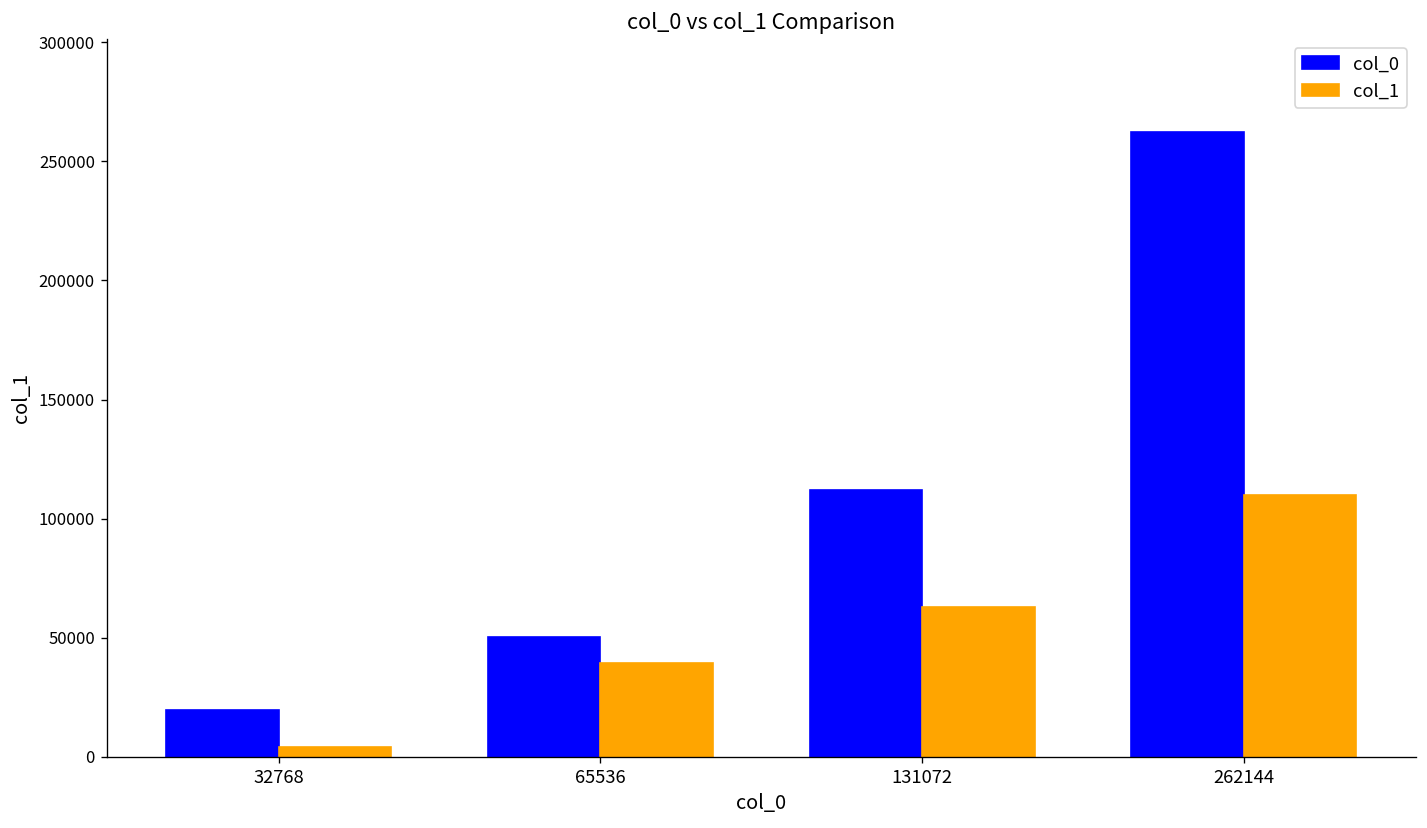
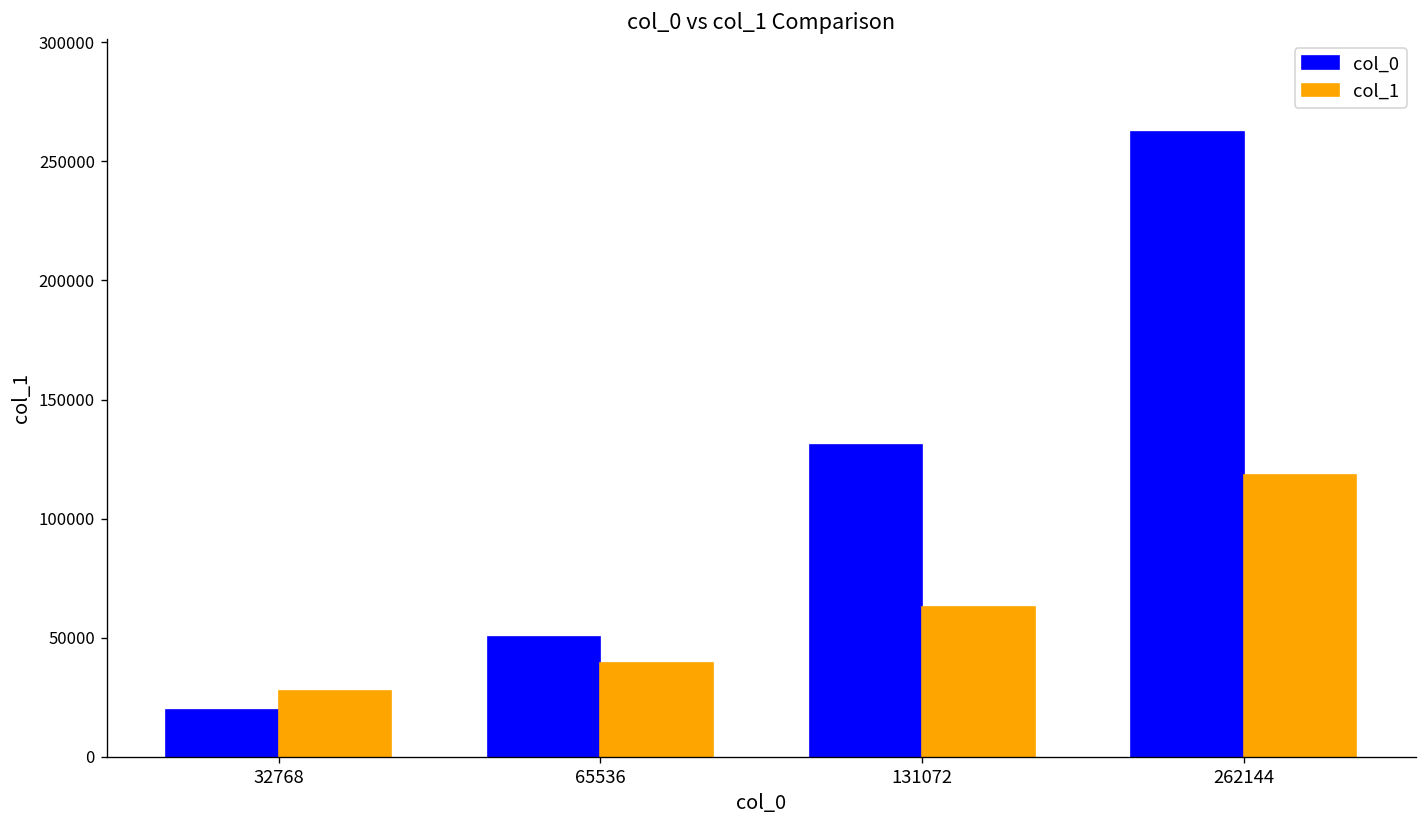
  {
    "col_0": {
      "32768": 20000,
      "65536": 50000,
-     "131072": 112000,
+     "131072": 131000,
      "262144": 262000
    },
    "col_1": {
-     "32768": 4000,
+     "32768": 28000,
      "65536": 39000,
      "131072": 63000,
-     "262144": 110000
+     "262144": 118000
    }
  }
